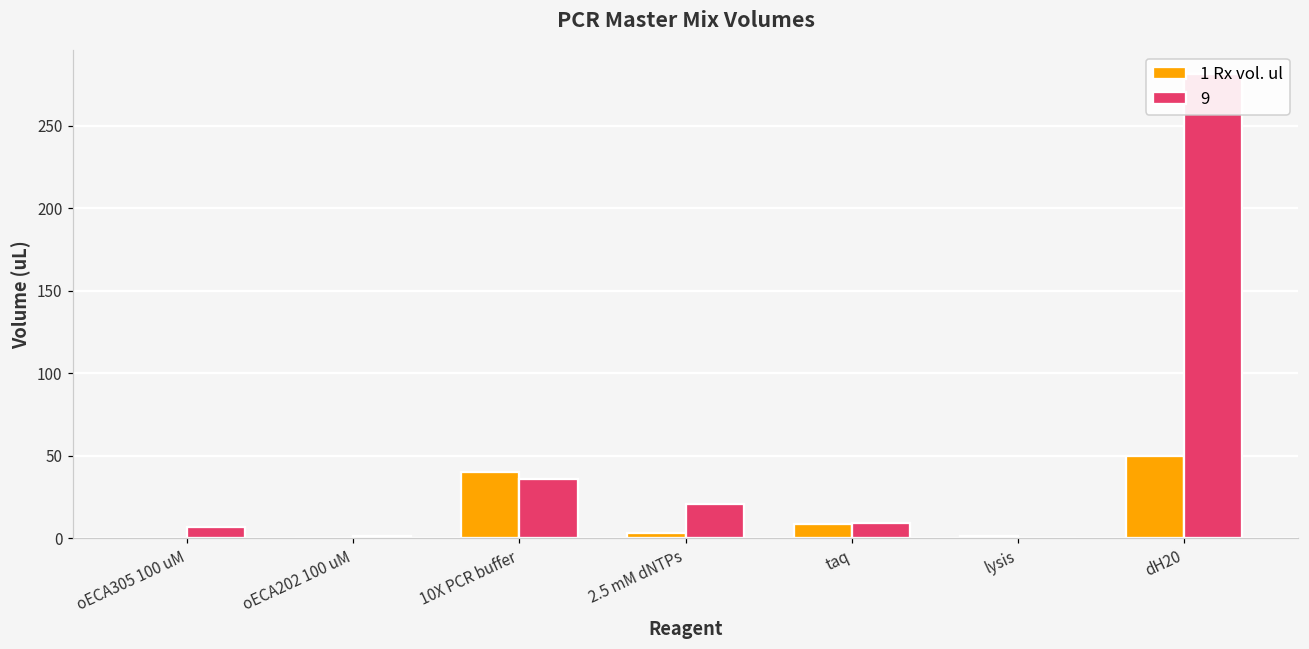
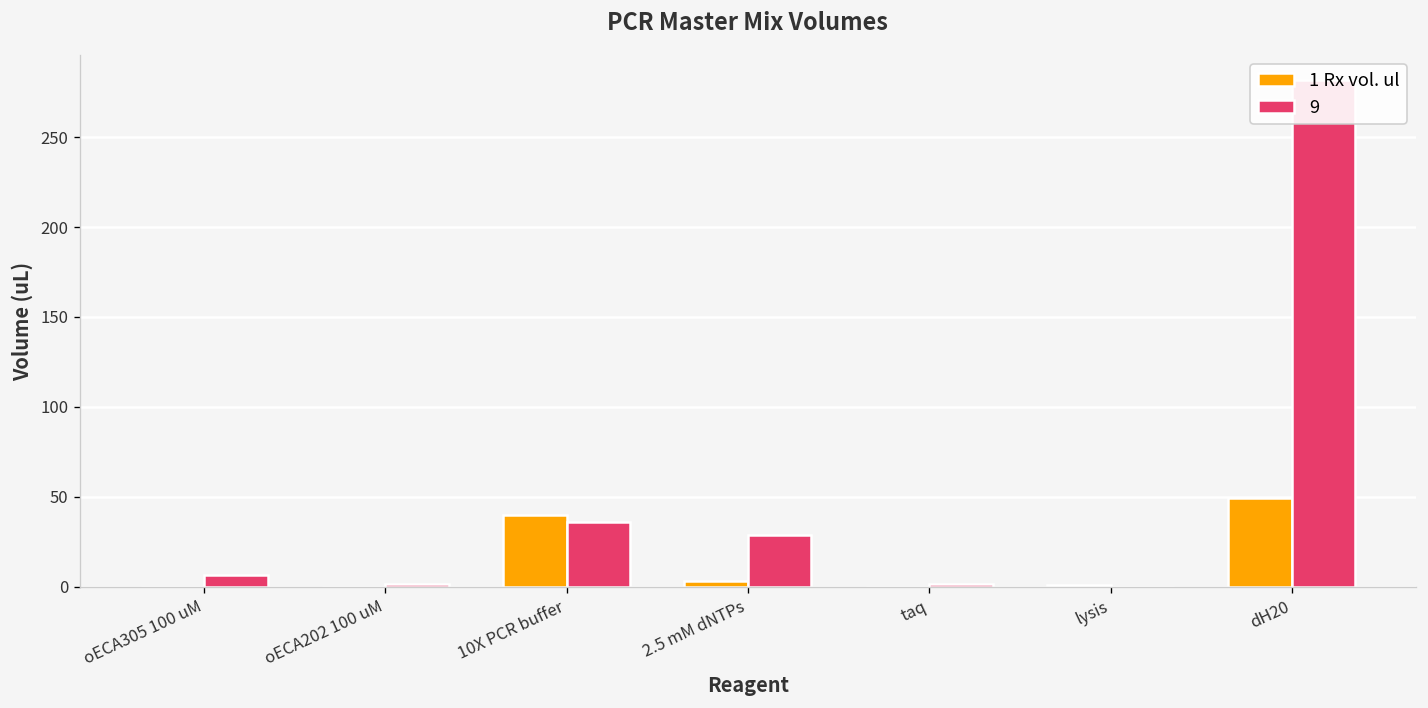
  {
    "1 Rx vol. ul": {
      "10X PCR buffer": 40,
      "2.5 mM dNTPs": 3,
-     "taq": 9,
+     "taq": 0,
      "dH20": 50
    },
    "9": {
      "oECA305 100 uM": 7,
      "10X PCR buffer": 36,
-     "2.5 mM dNTPs": 21,
-     "taq": 9,
+     "2.5 mM dNTPs": 29,
+     "taq": 2,
      "lysis": 0
    }
  }
